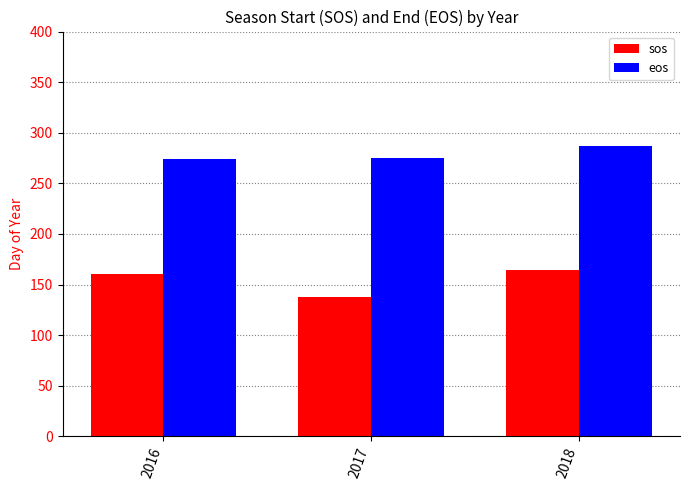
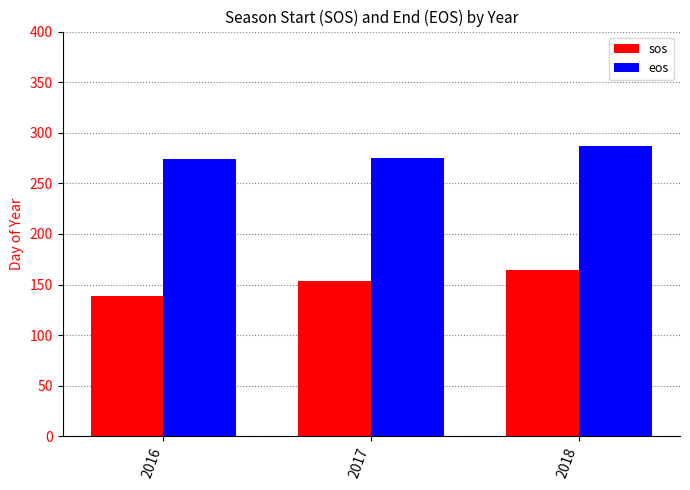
  {
    "sos": {
-     "2016": 160,
-     "2017": 138,
+     "2016": 139,
+     "2017": 154,
      "2018": 164
    },
    "eos": {
      "2016": 274,
      "2017": 275,
      "2018": 287
    }
  }
